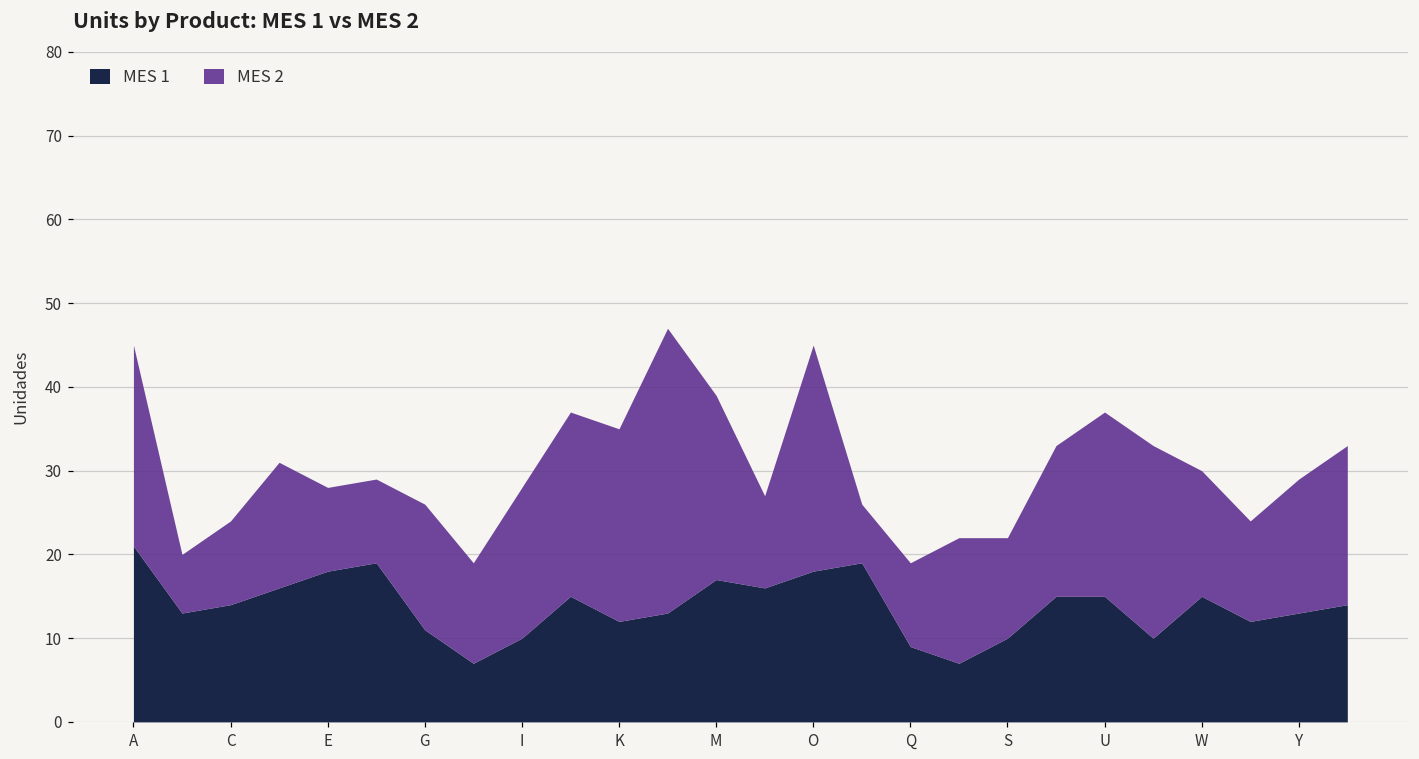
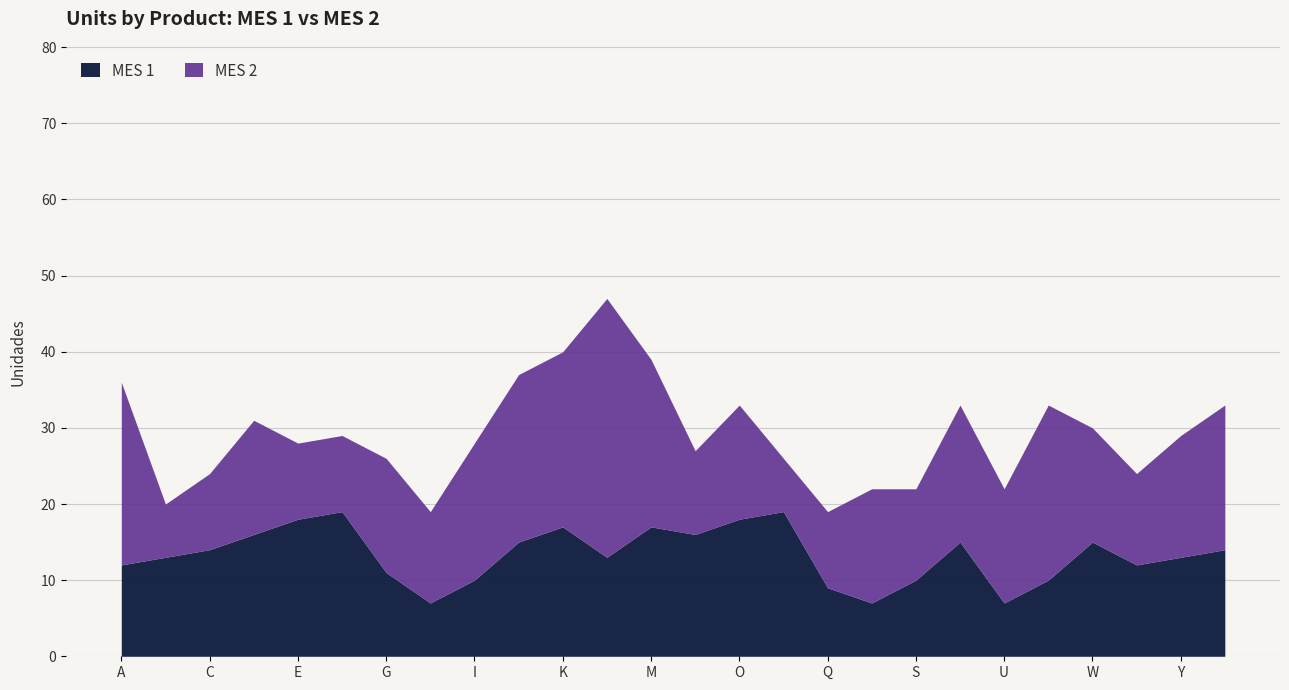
  {
    "MES 1": {
-     "A": 21,
+     "A": 12,
      "C": 14,
      "E": 18,
      "G": 11,
      "I": 10,
-     "K": 12,
+     "K": 17,
      "M": 17,
      "O": 18,
      "Q": 9,
      "S": 10,
-     "U": 15,
+     "U": 7,
      "W": 15,
      "Y": 13
    },
    "MES 2": {
      "A": 24,
      "C": 10,
      "E": 10,
      "G": 15,
      "I": 18,
      "K": 23,
      "M": 22,
-     "O": 27,
+     "O": 15,
      "Q": 10,
      "S": 12,
-     "U": 22,
+     "U": 15,
      "W": 15,
      "Y": 16
    }
  }
